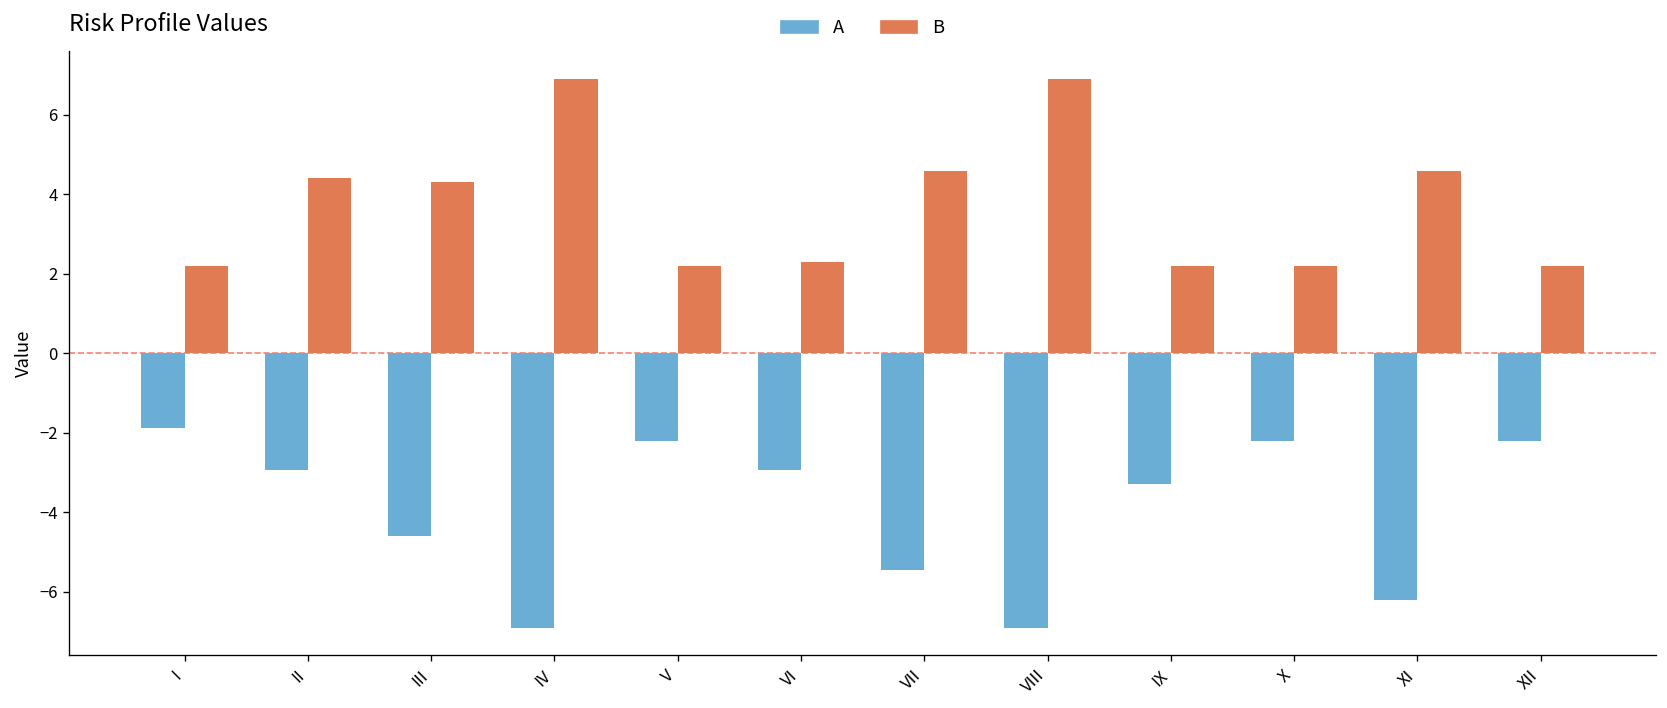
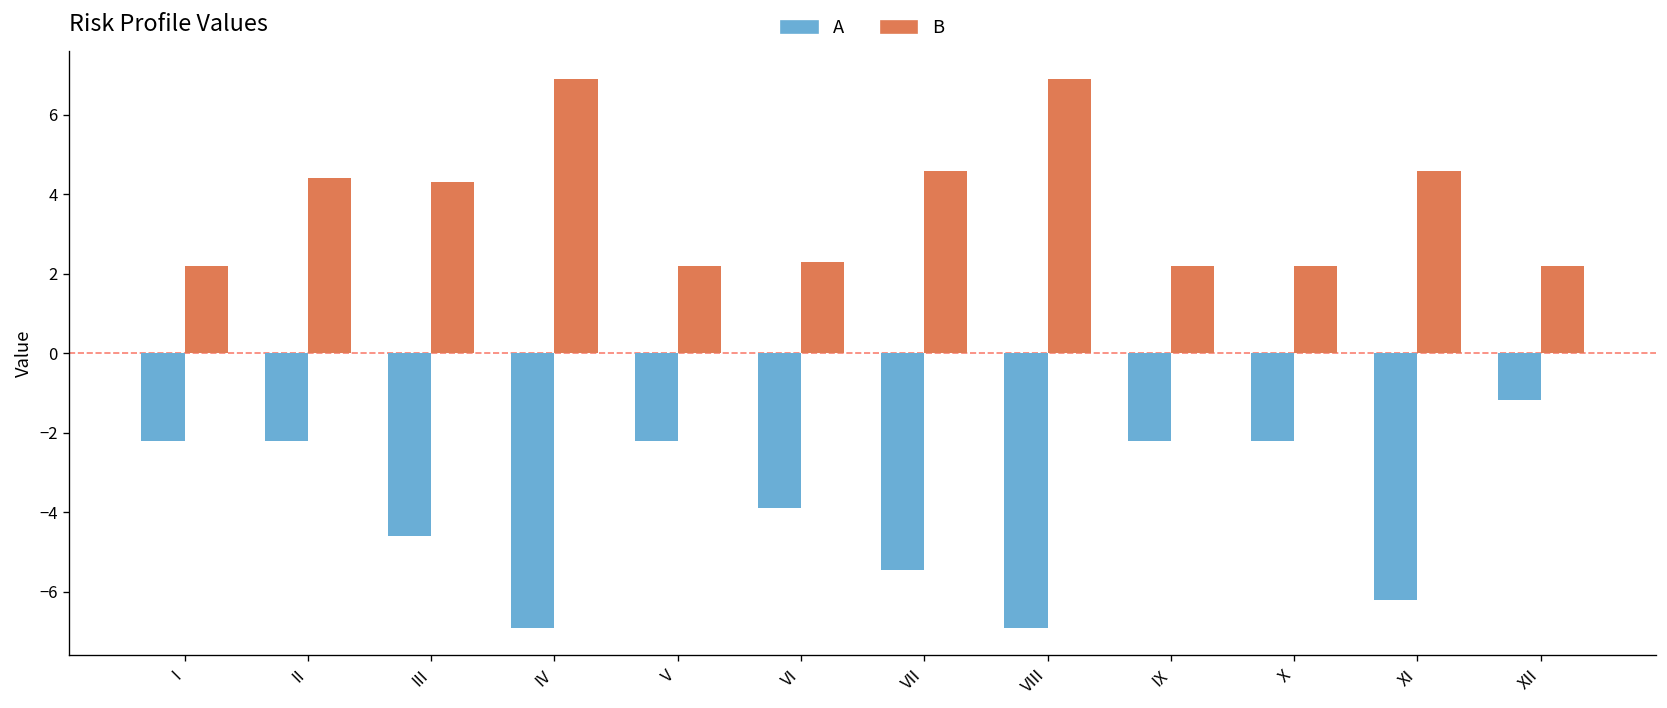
  {
    "A": {
-     "I": -1.9,
-     "II": -2.9,
+     "I": -2.2,
+     "II": -2.2,
      "III": -4.6,
      "IV": -6.9,
      "V": -2.2,
-     "VI": -2.9,
+     "VI": -3.9,
      "VII": -5.5,
      "VIII": -6.9,
-     "IX": -3.3,
+     "IX": -2.2,
      "X": -2.2,
      "XI": -6.2,
-     "XII": -2.2
+     "XII": -1.2
    },
    "B": {
      "I": 2.2,
      "II": 4.4,
      "III": 4.3,
      "IV": 6.9,
      "V": 2.2,
      "VI": 2.3,
      "VII": 4.6,
      "VIII": 6.9,
      "IX": 2.2,
      "X": 2.2,
      "XI": 4.6,
      "XII": 2.2
    }
  }
